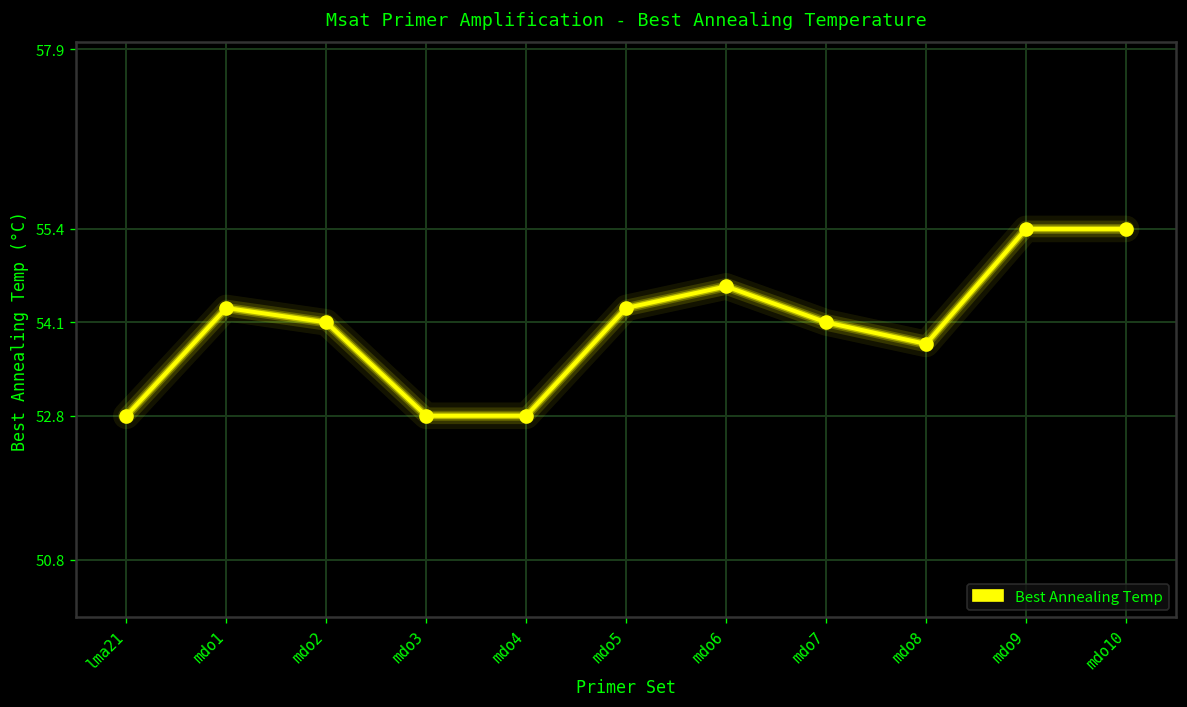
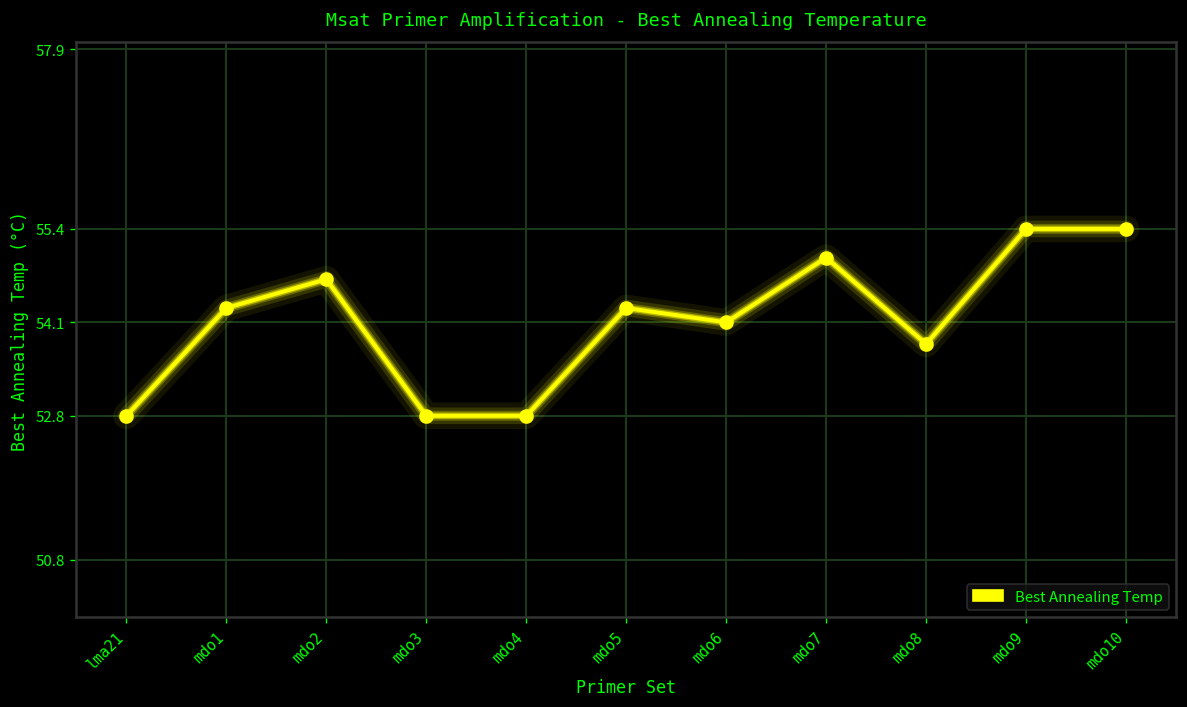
  {
    "lma21": 52.8,
    "mdo1": 54.3,
-   "mdo2": 54.1,
+   "mdo2": 54.7,
    "mdo3": 52.8,
    "mdo4": 52.8,
    "mdo5": 54.3,
-   "mdo6": 54.6,
-   "mdo7": 54.1,
+   "mdo6": 54.1,
+   "mdo7": 55.0,
    "mdo8": 53.8,
    "mdo9": 55.4,
    "mdo10": 55.4
  }
